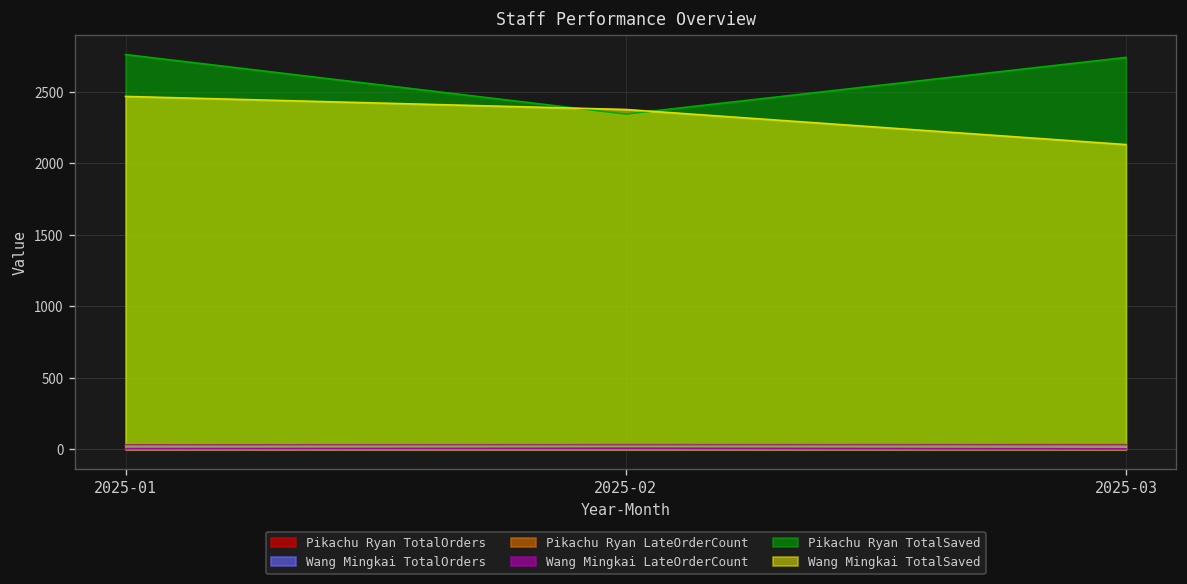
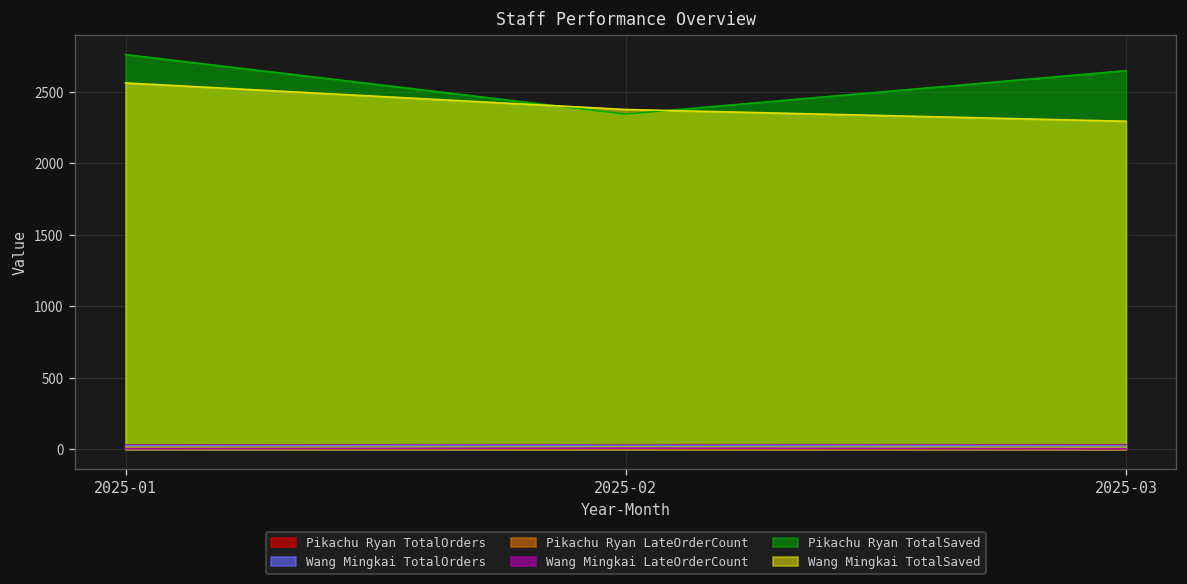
  {
    "Wang Mingkai LateOrderCount": {
      "2025-01": 0,
      "2025-02": 0,
      "2025-03": 0
    },
    "Pikachu Ryan TotalSaved": {
      "2025-01": 2760,
      "2025-02": 2350,
-     "2025-03": 2740
+     "2025-03": 2650
    },
    "Wang Mingkai TotalSaved": {
-     "2025-01": 2470,
+     "2025-01": 2560,
      "2025-02": 2380,
-     "2025-03": 2130
+     "2025-03": 2300
    }
  }
